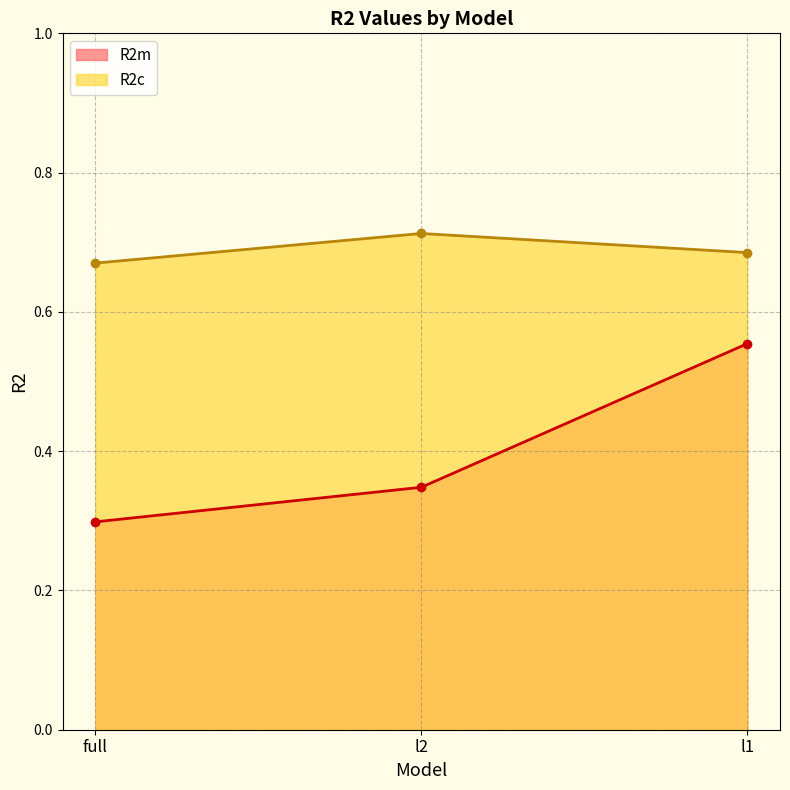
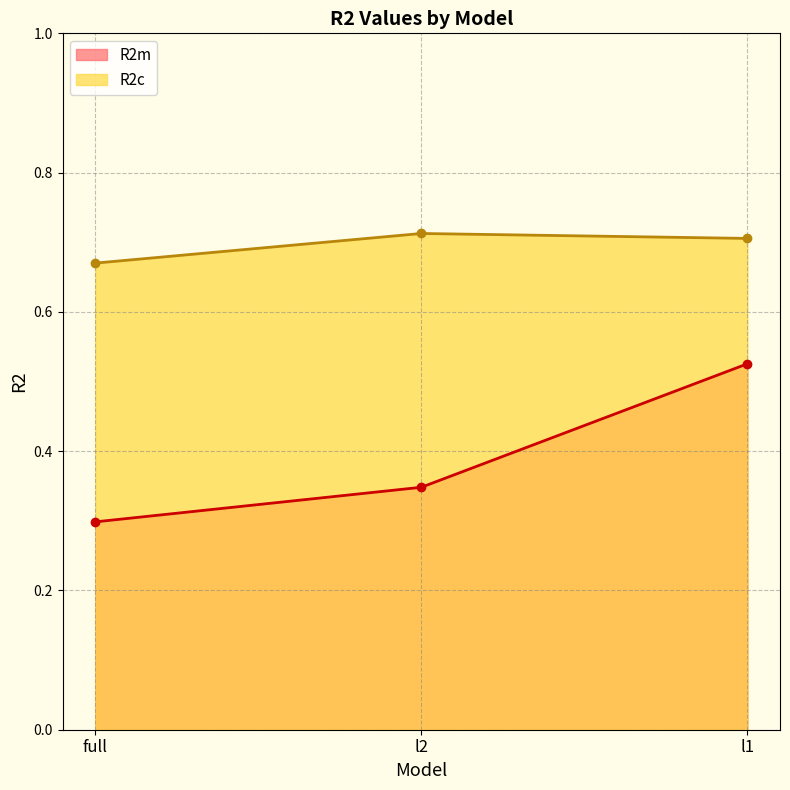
  {
    "R2m": {
      "full": 0.30,
      "l2": 0.35,
-     "l1": 0.55
+     "l1": 0.53
    },
    "R2c": {
      "full": 0.67,
      "l2": 0.71,
-     "l1": 0.69
+     "l1": 0.71
    }
  }
